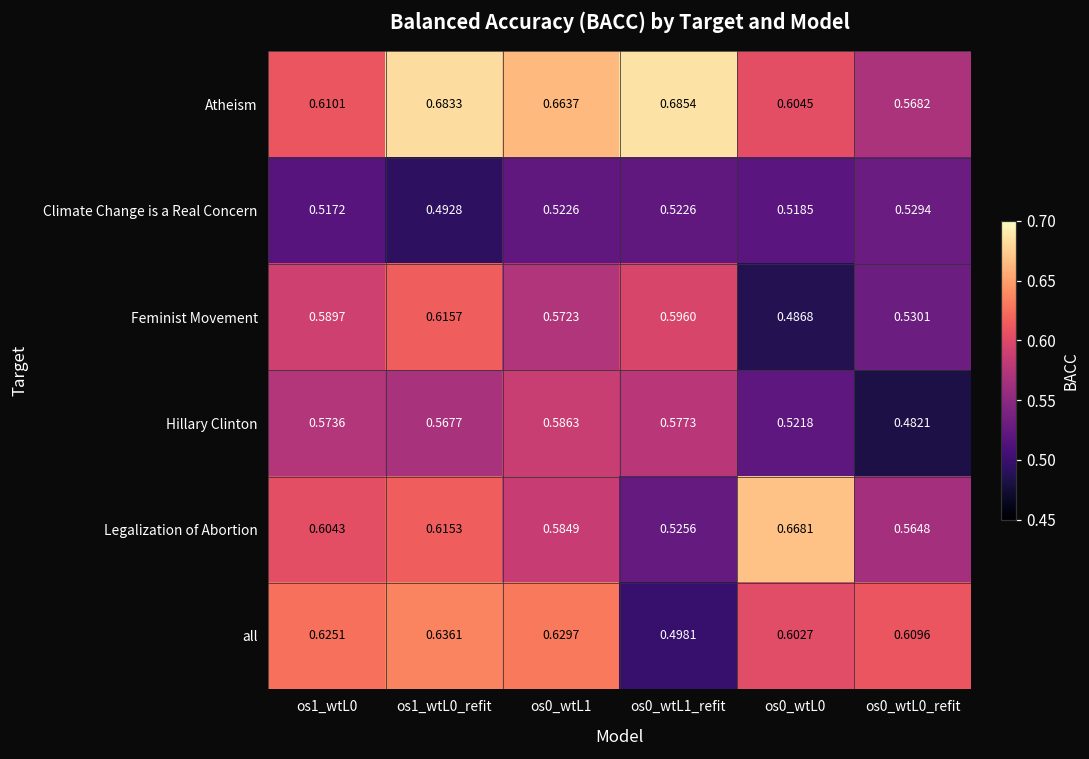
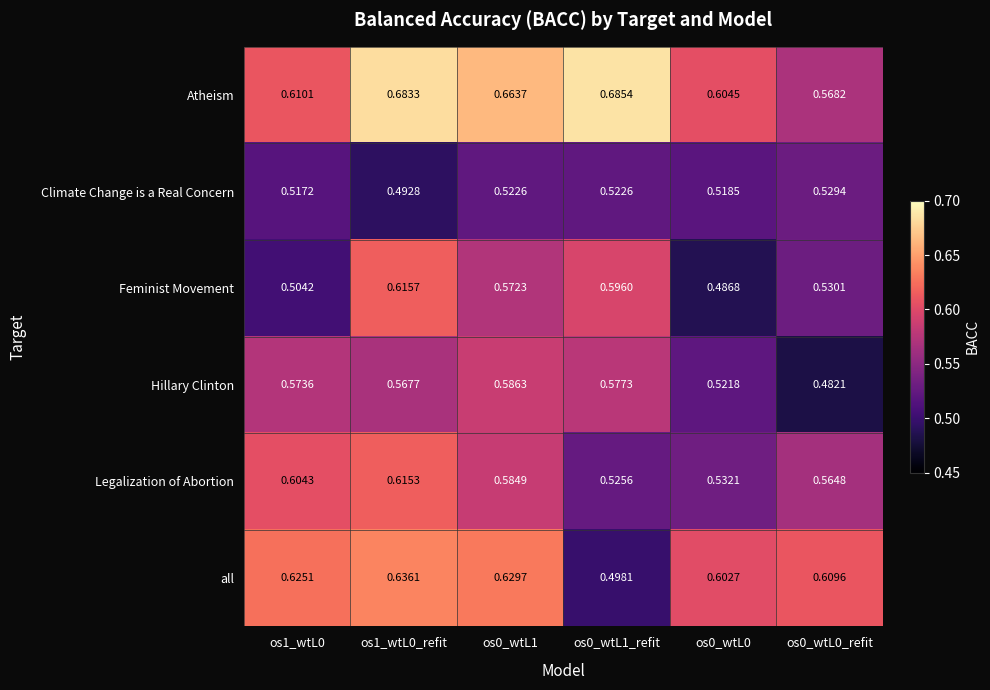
  {
    "Atheism": {
      "os1_wtL0": 0.6101,
      "os1_wtL0_refit": 0.6833,
      "os0_wtL1": 0.6637,
      "os0_wtL1_refit": 0.6854,
      "os0_wtL0": 0.6045,
      "os0_wtL0_refit": 0.5682
    },
    "Climate Change is a Real Concern": {
      "os1_wtL0": 0.5172,
      "os1_wtL0_refit": 0.4928,
      "os0_wtL1": 0.5226,
      "os0_wtL1_refit": 0.5226,
      "os0_wtL0": 0.5185,
      "os0_wtL0_refit": 0.5294
    },
    "Feminist Movement": {
-     "os1_wtL0": 0.5897,
+     "os1_wtL0": 0.5042,
      "os1_wtL0_refit": 0.6157,
      "os0_wtL1": 0.5723,
      "os0_wtL1_refit": 0.5960,
      "os0_wtL0": 0.4868,
      "os0_wtL0_refit": 0.5301
    },
    "Hillary Clinton": {
      "os1_wtL0": 0.5736,
      "os1_wtL0_refit": 0.5677,
      "os0_wtL1": 0.5863,
      "os0_wtL1_refit": 0.5773,
      "os0_wtL0": 0.5218,
      "os0_wtL0_refit": 0.4821
    },
    "Legalization of Abortion": {
      "os1_wtL0": 0.6043,
      "os1_wtL0_refit": 0.6153,
      "os0_wtL1": 0.5849,
      "os0_wtL1_refit": 0.5256,
-     "os0_wtL0": 0.6681,
+     "os0_wtL0": 0.5321,
      "os0_wtL0_refit": 0.5648
    },
    "all": {
      "os1_wtL0": 0.6251,
      "os1_wtL0_refit": 0.6361,
      "os0_wtL1": 0.6297,
      "os0_wtL1_refit": 0.4981,
      "os0_wtL0": 0.6027,
      "os0_wtL0_refit": 0.6096
    }
  }
